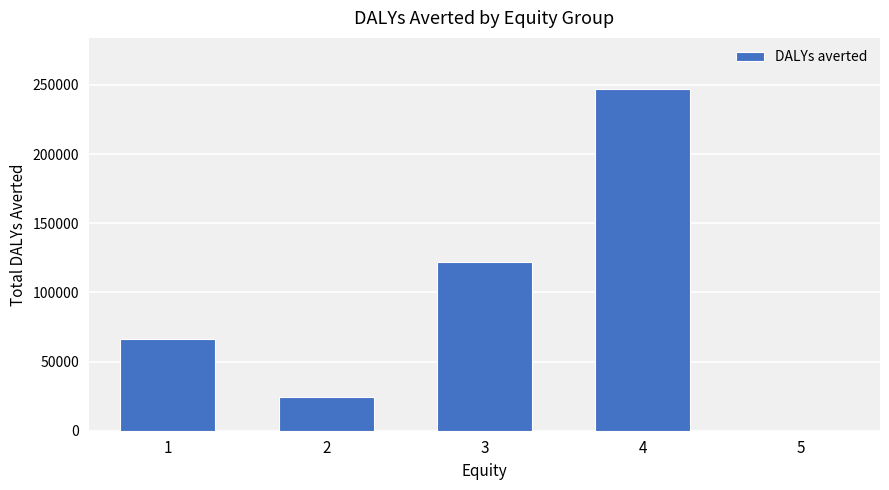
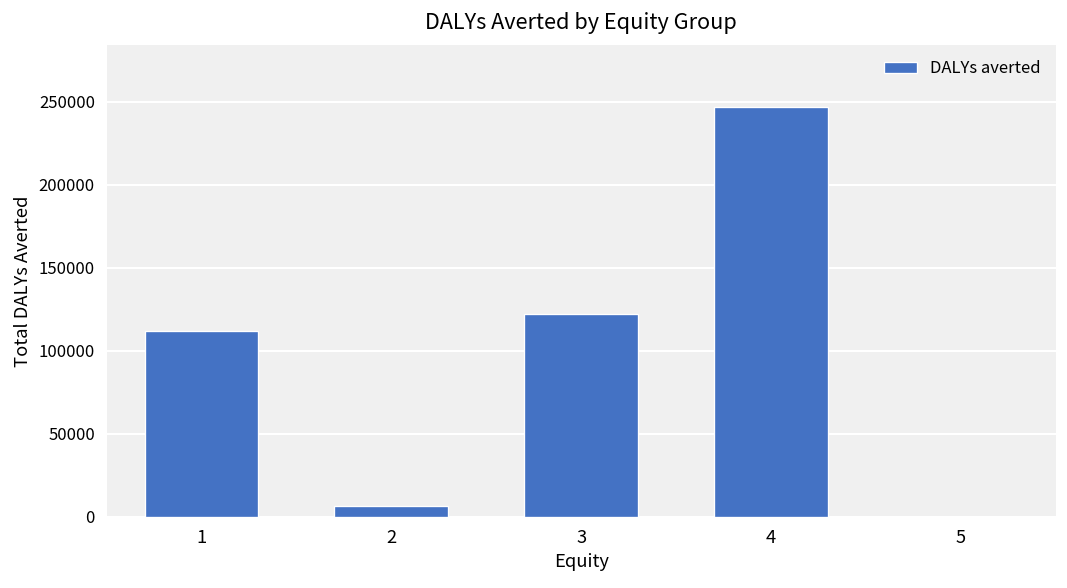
  {
-   "1": 66000,
-   "2": 24000,
+   "1": 112000,
+   "2": 6000,
    "3": 122000,
    "4": 247000
  }
